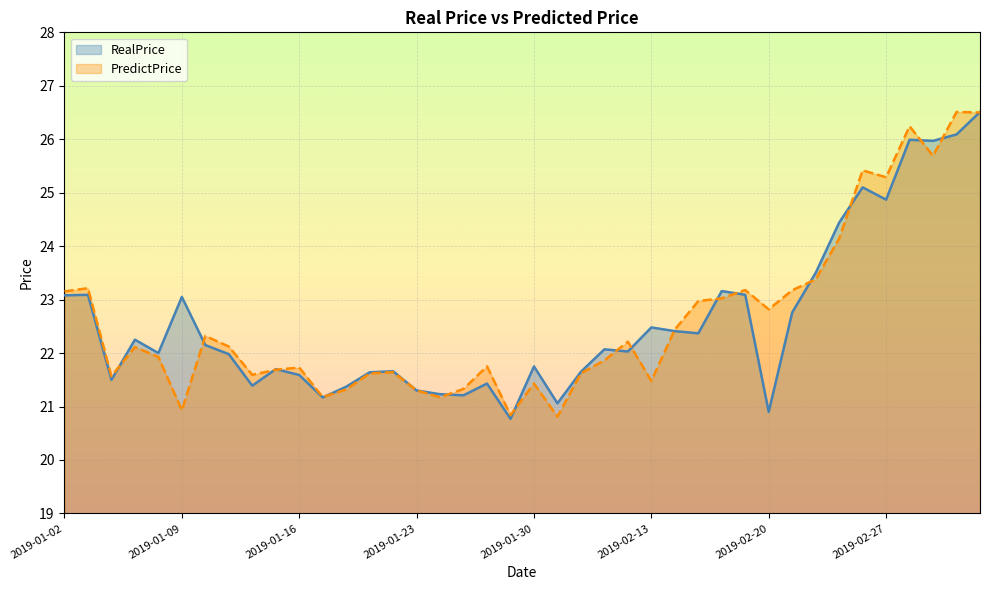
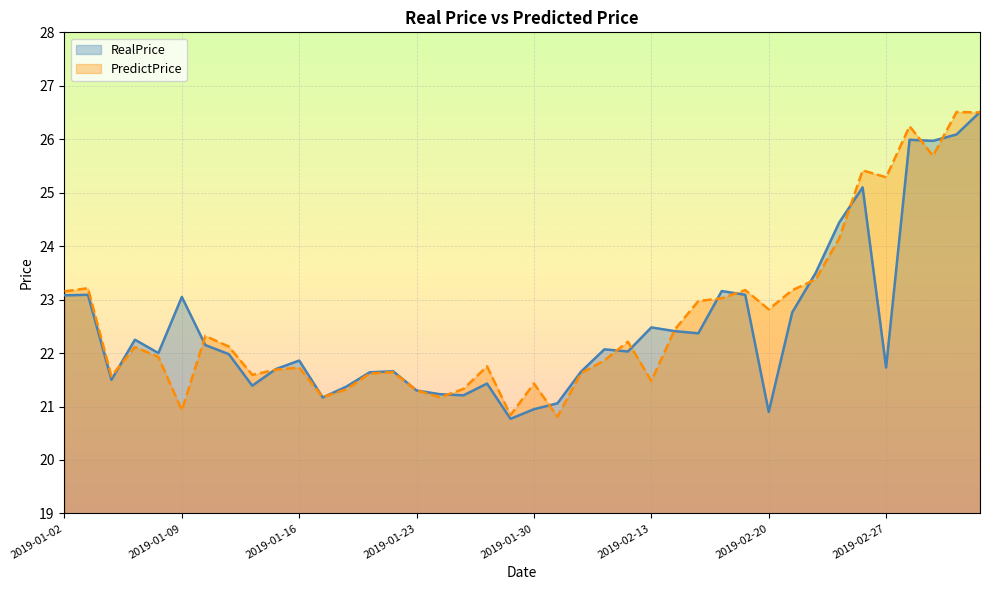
  {
    "RealPrice": {
      "2019-01-02": 23.1,
      "2019-01-09": 23.1,
-     "2019-01-16": 21.6,
-     "2019-01-30": 21.8,
+     "2019-01-16": 21.9,
+     "2019-01-30": 21.0,
      "2019-02-13": 22.5,
      "2019-02-20": 20.9,
-     "2019-02-27": 24.9
+     "2019-02-27": 21.7
    },
    "PredictPrice": {
      "2019-01-02": 23.2,
      "2019-01-09": 20.9,
      "2019-01-16": 21.7,
      "2019-01-30": 21.4,
      "2019-02-13": 21.5,
      "2019-02-20": 22.8,
      "2019-02-27": 25.3
    }
  }
